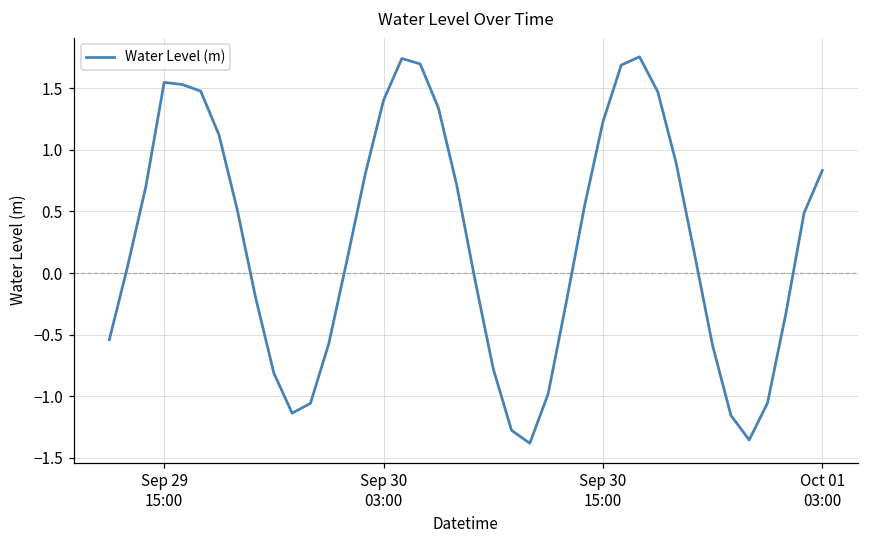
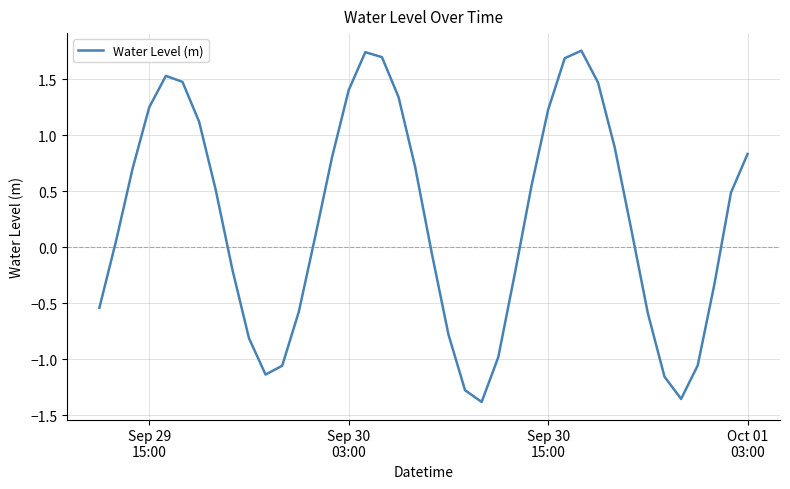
  {
-   "Sep 29 15:00": 1.55,
+   "Sep 29 15:00": 1.25,
    "Sep 30 03:00": 1.40,
    "Sep 30 15:00": 1.23,
    "Oct 01 03:00": 0.83
  }
